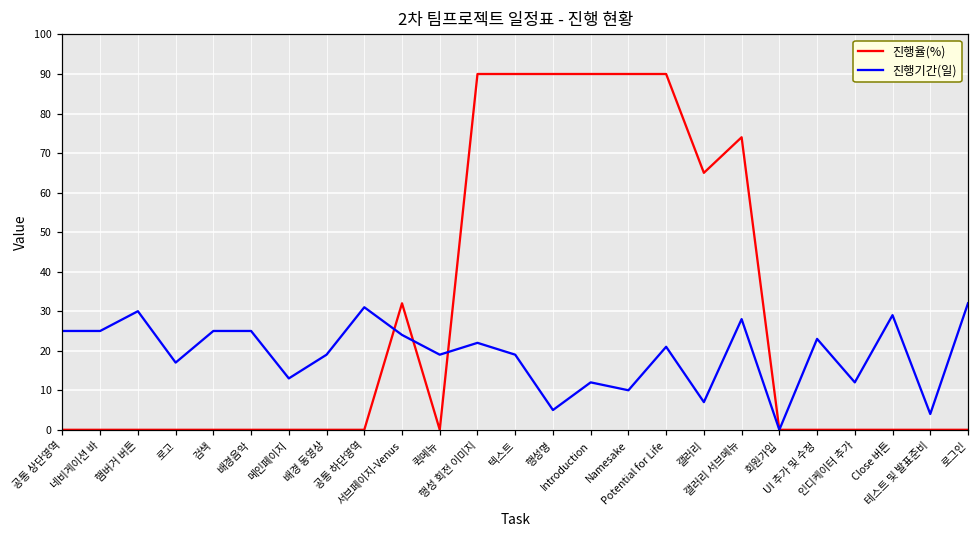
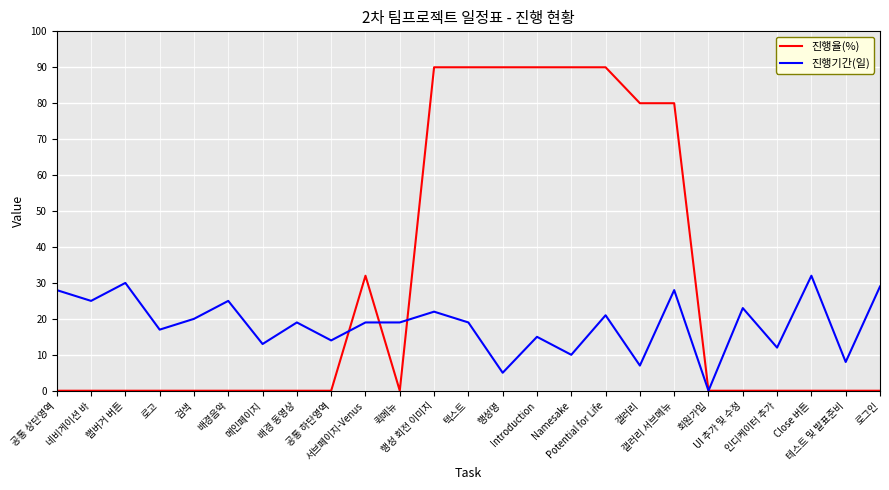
  {
    "진행율(%)": {
      "공통 상단영역": 0,
      "네비게이션 바": 0,
      "햄버거 버튼": 0,
      "로고": 0,
      "검색": 0,
      "배경음악": 0,
      "메인페이지": 0,
      "배경 동영상": 0,
      "공통 하단영역": 0,
      "서브페이지-Venus": 32,
      "퀵메뉴": 0,
      "행성 회전 이미지": 90,
      "텍스트": 90,
      "행성명": 90,
      "Introduction": 90,
      "Namesake": 90,
      "Potential for Life": 90,
-     "갤러리": 65,
-     "갤러리 서브메뉴": 74,
+     "갤러리": 80,
+     "갤러리 서브메뉴": 80,
      "UI 추가 및 수정": 0,
      "인디케이터 추가": 0,
      "Close 버튼": 0,
      "테스트 및 발표준비": 0,
      "로그인": 0
    },
    "진행기간(일)": {
-     "공통 상단영역": 25,
+     "공통 상단영역": 28,
      "네비게이션 바": 25,
      "햄버거 버튼": 30,
      "로고": 17,
-     "검색": 25,
+     "검색": 20,
      "배경음악": 25,
      "메인페이지": 13,
      "배경 동영상": 19,
-     "공통 하단영역": 31,
-     "서브페이지-Venus": 24,
+     "공통 하단영역": 14,
+     "서브페이지-Venus": 19,
      "퀵메뉴": 19,
      "행성 회전 이미지": 22,
      "텍스트": 19,
      "행성명": 5,
-     "Introduction": 12,
+     "Introduction": 15,
      "Namesake": 10,
      "Potential for Life": 21,
      "갤러리": 7,
      "갤러리 서브메뉴": 28,
      "UI 추가 및 수정": 23,
      "인디케이터 추가": 12,
-     "Close 버튼": 29,
-     "테스트 및 발표준비": 4,
-     "로그인": 32
+     "Close 버튼": 32,
+     "테스트 및 발표준비": 8,
+     "로그인": 29
    }
  }
